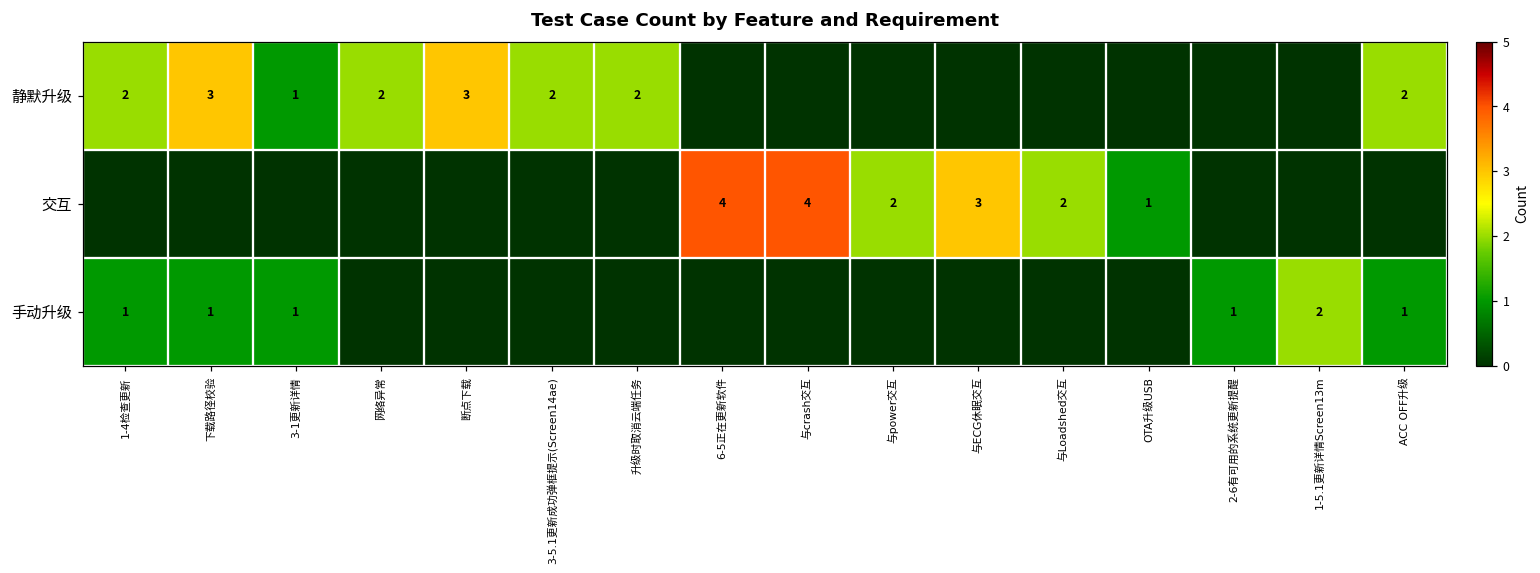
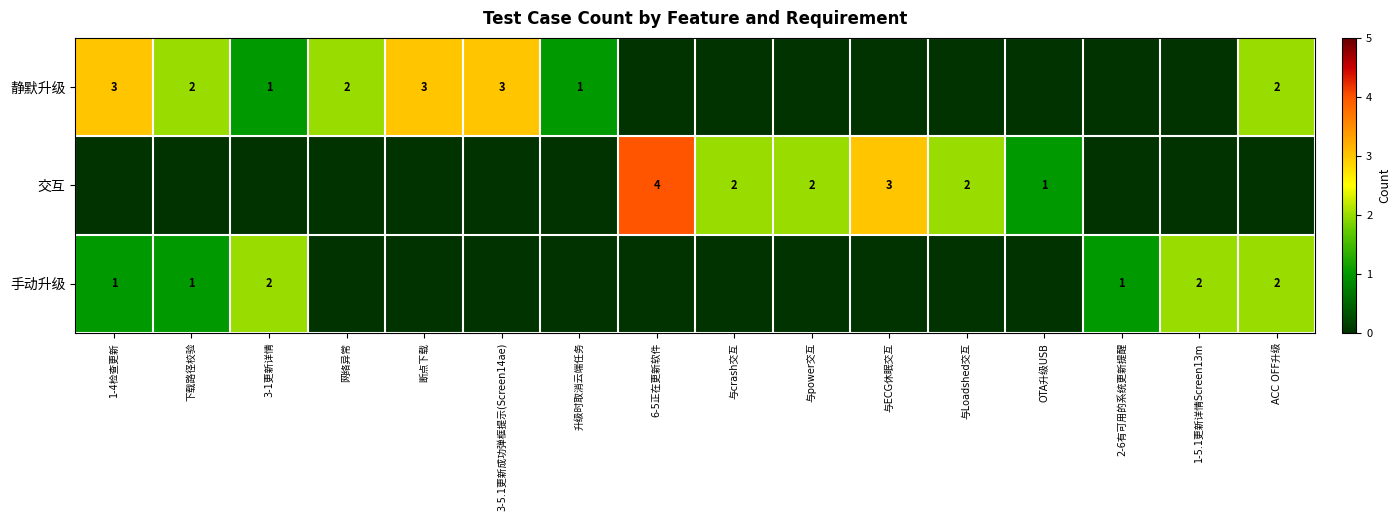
  {
    "静默升级": {
-     "1-4检查更新": 2,
-     "下载路径校验": 3,
+     "1-4检查更新": 3,
+     "下载路径校验": 2,
      "3-1更新详情": 1,
      "网络异常": 2,
      "断点下载": 3,
-     "3-5.1更新成功弹框提示(Screen14ae)": 2,
-     "升级时取消云端任务": 2,
+     "3-5.1更新成功弹框提示(Screen14ae)": 3,
+     "升级时取消云端任务": 1,
      "ACC OFF升级": 2
    },
    "交互": {
      "6-5正在更新软件": 4,
-     "与crash交互": 4,
+     "与crash交互": 2,
      "与power交互": 2,
      "与ECG休眠交互": 3,
      "与Loadshed交互": 2,
      "OTA升级USB": 1
    },
    "手动升级": {
      "1-4检查更新": 1,
      "下载路径校验": 1,
-     "3-1更新详情": 1,
+     "3-1更新详情": 2,
      "2-6有可用的系统更新提醒": 1,
      "1-5.1更新详情Screen13m": 2,
-     "ACC OFF升级": 1
+     "ACC OFF升级": 2
    }
  }
